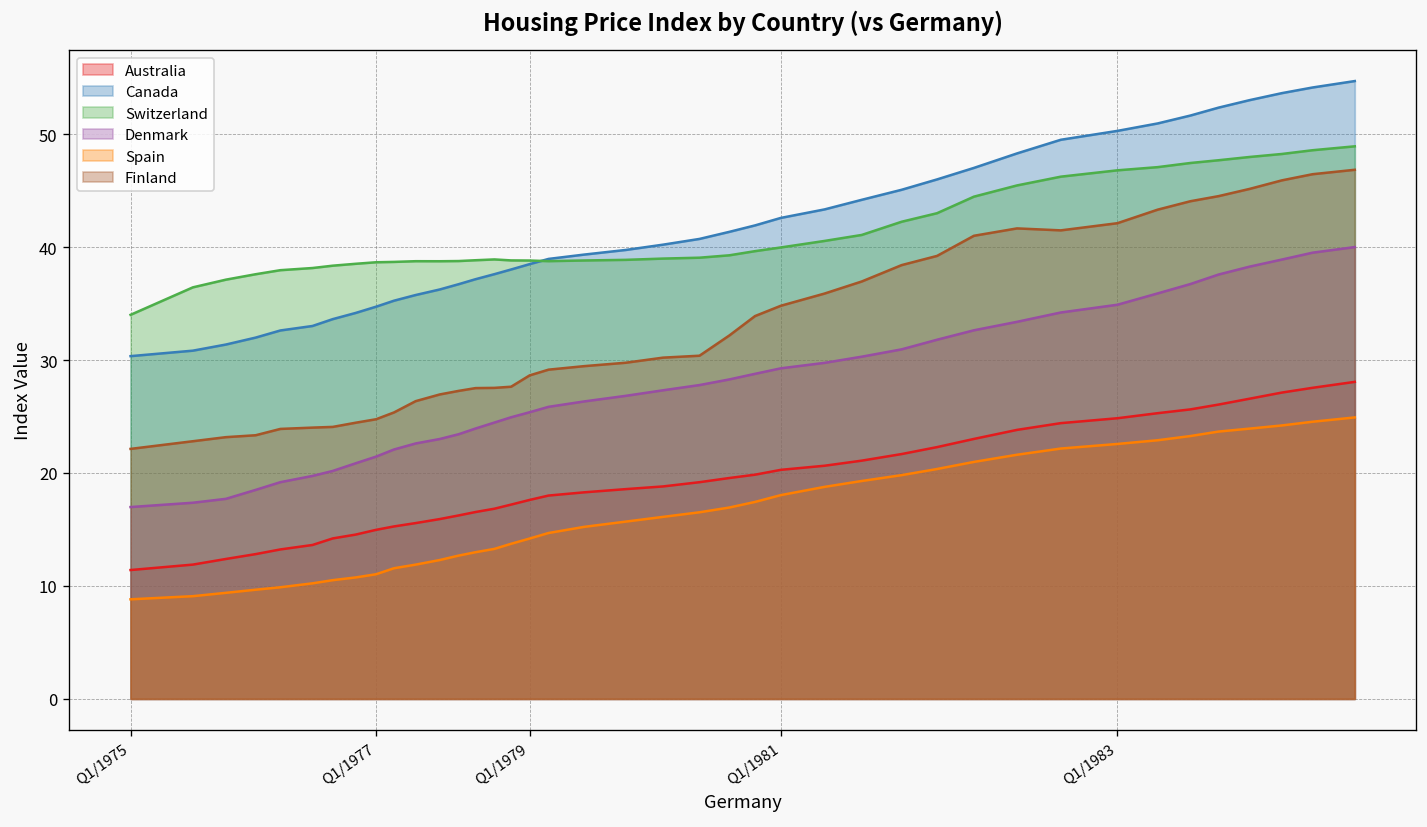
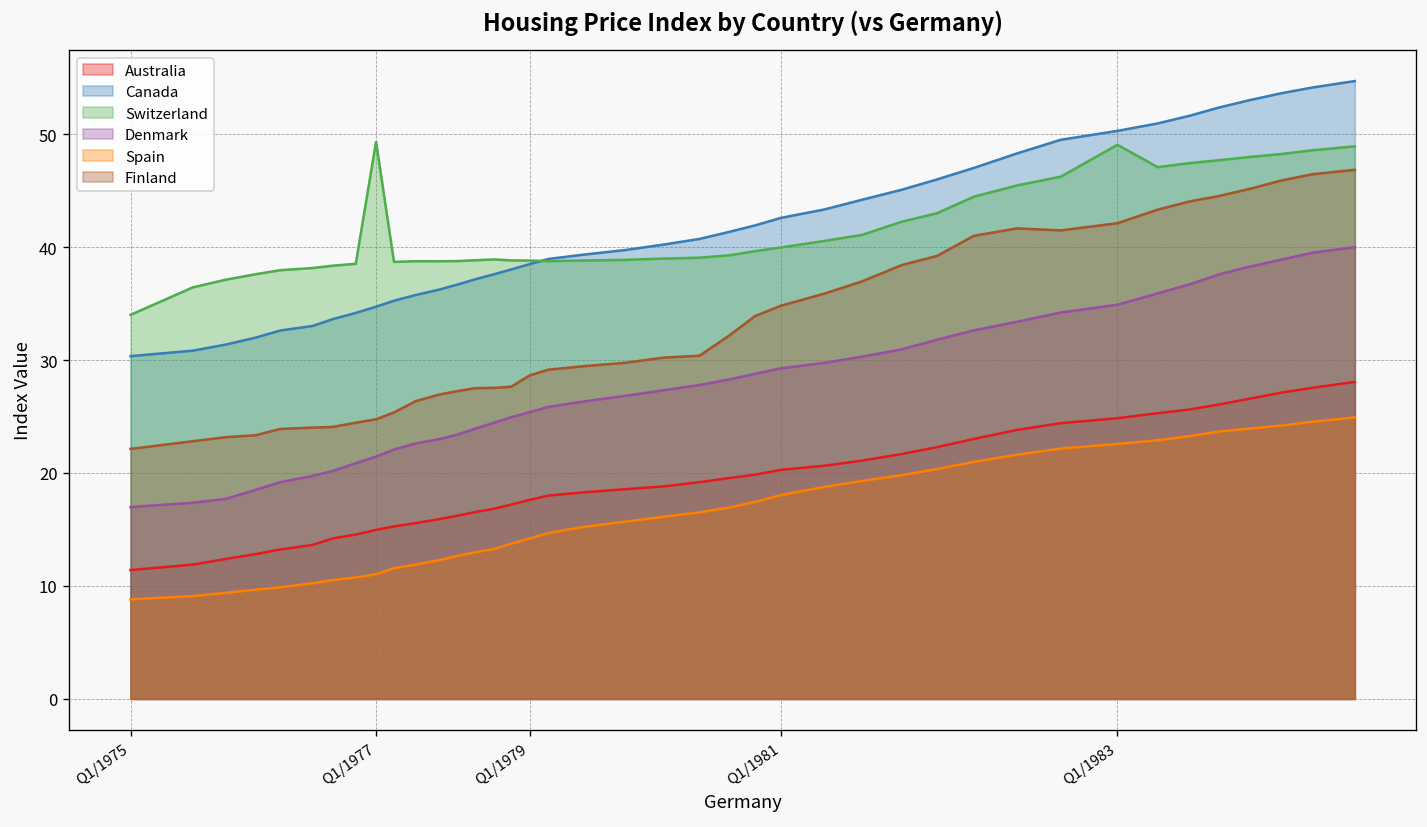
  {
    "Switzerland": {
      "Q1/1975": 34,
-     "Q1/1977": 39,
+     "Q1/1977": 49,
      "Q1/1979": 39,
      "Q1/1981": 40,
-     "Q1/1983": 47
+     "Q1/1983": 49
    }
  }
